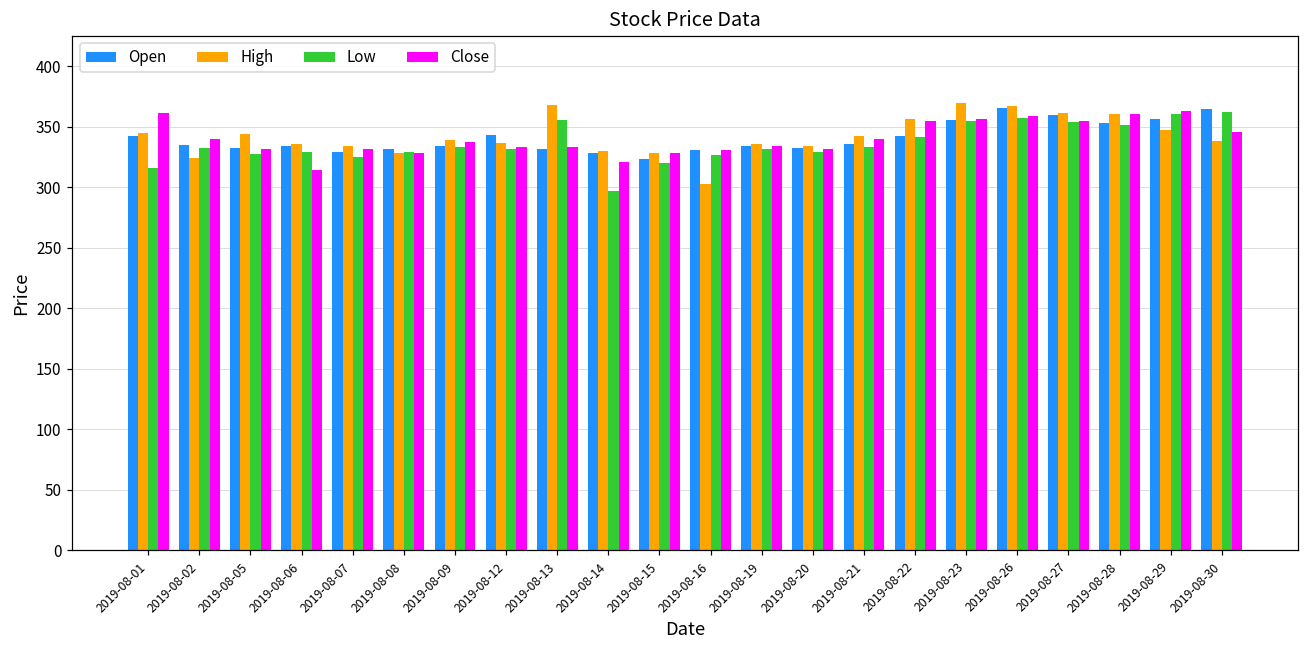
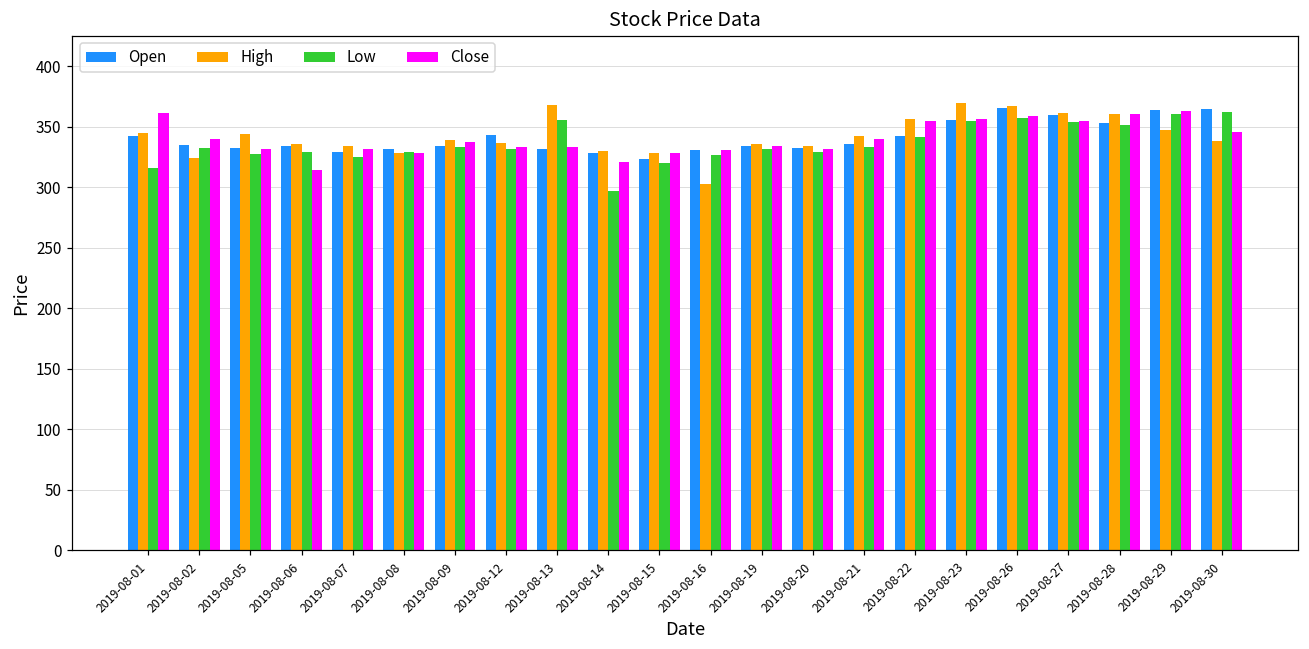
  {
    "Open": {
      "2019-08-01": 342,
      "2019-08-02": 335,
      "2019-08-05": 332,
      "2019-08-06": 334,
      "2019-08-07": 329,
      "2019-08-08": 331,
      "2019-08-09": 334,
      "2019-08-12": 343,
      "2019-08-13": 332,
      "2019-08-14": 328,
      "2019-08-15": 323,
      "2019-08-16": 330,
      "2019-08-19": 334,
      "2019-08-20": 332,
      "2019-08-21": 335,
      "2019-08-22": 342,
      "2019-08-23": 355,
      "2019-08-26": 365,
      "2019-08-27": 359,
      "2019-08-28": 353,
-     "2019-08-29": 357,
+     "2019-08-29": 364,
      "2019-08-30": 364
    },
    "High": {
      "2019-08-01": 344,
      "2019-08-02": 324,
      "2019-08-05": 344,
      "2019-08-06": 336,
      "2019-08-07": 334,
      "2019-08-08": 328,
      "2019-08-09": 339,
      "2019-08-12": 336,
      "2019-08-13": 367,
      "2019-08-14": 330,
      "2019-08-15": 328,
      "2019-08-16": 303,
      "2019-08-19": 336,
      "2019-08-20": 334,
      "2019-08-21": 343,
      "2019-08-22": 356,
      "2019-08-23": 370,
      "2019-08-26": 367,
      "2019-08-27": 361,
      "2019-08-28": 360,
      "2019-08-29": 347,
      "2019-08-30": 338
    },
    "Low": {
      "2019-08-01": 316,
      "2019-08-02": 332,
      "2019-08-05": 327,
      "2019-08-06": 329,
      "2019-08-07": 325,
      "2019-08-08": 329,
      "2019-08-09": 333,
      "2019-08-12": 331,
      "2019-08-13": 355,
      "2019-08-14": 297,
      "2019-08-15": 320,
      "2019-08-16": 326,
      "2019-08-19": 331,
      "2019-08-20": 329,
      "2019-08-21": 333,
      "2019-08-22": 341,
      "2019-08-23": 354,
      "2019-08-26": 357,
      "2019-08-27": 354,
      "2019-08-28": 351,
      "2019-08-29": 360,
      "2019-08-30": 362
    },
    "Close": {
      "2019-08-01": 361,
      "2019-08-02": 340,
      "2019-08-05": 331,
      "2019-08-06": 314,
      "2019-08-07": 331,
      "2019-08-08": 328,
      "2019-08-09": 338,
      "2019-08-12": 333,
      "2019-08-13": 333,
      "2019-08-14": 320,
      "2019-08-15": 328,
      "2019-08-16": 330,
      "2019-08-19": 334,
      "2019-08-20": 332,
      "2019-08-21": 340,
      "2019-08-22": 354,
      "2019-08-23": 356,
      "2019-08-26": 359,
      "2019-08-27": 355,
      "2019-08-28": 360,
      "2019-08-29": 363,
      "2019-08-30": 345
    }
  }
